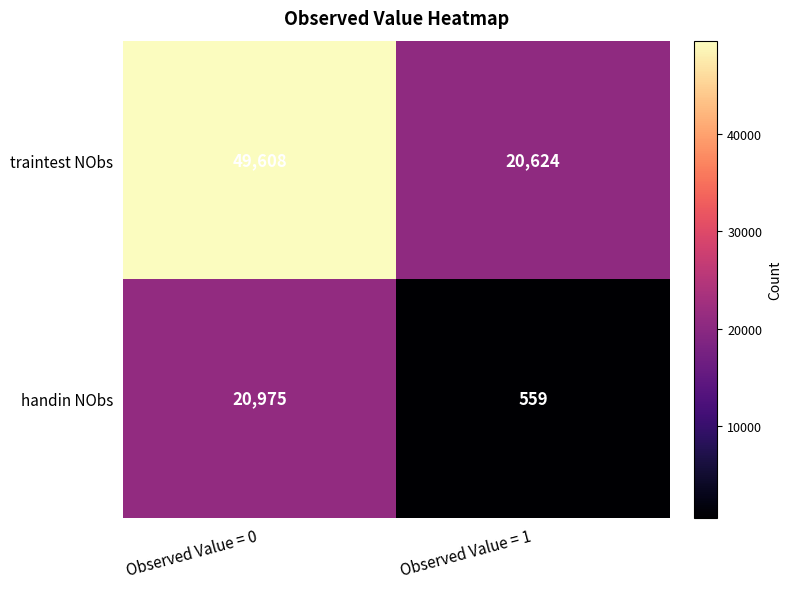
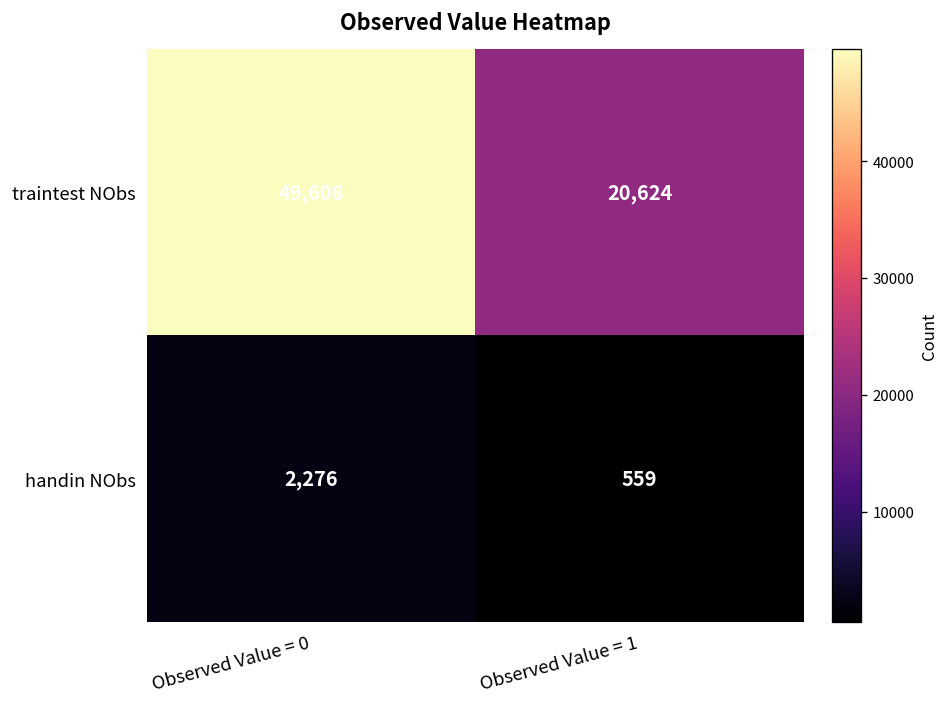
  {
    "traintest NObs": {
      "Observed Value = 0": "49,608",
      "Observed Value = 1": "20,624"
    },
    "handin NObs": {
-     "Observed Value = 0": "20,975",
+     "Observed Value = 0": "2,276",
      "Observed Value = 1": "559"
    }
  }
